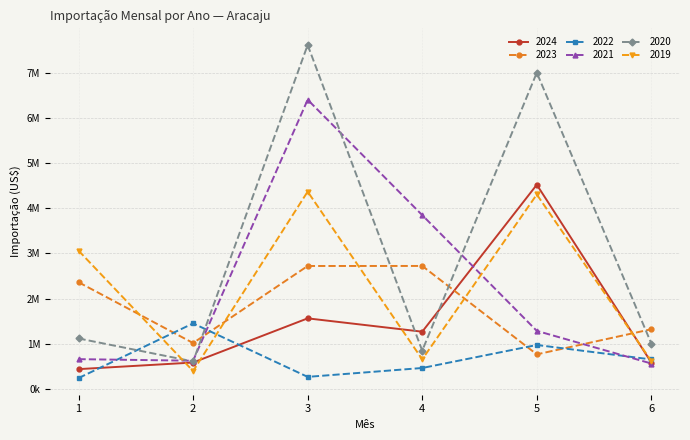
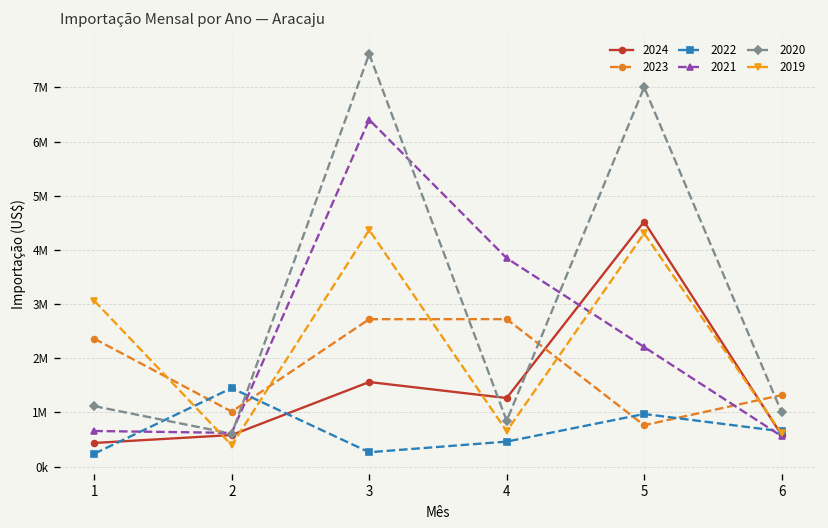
  {
    "2024": {
      "1": 400000,
      "3": 1600000,
      "4": 1300000,
      "5": 4500000
    },
    "2022": {
      "1": 200000,
      "2": 1400000,
      "3": 300000,
      "4": 500000,
      "5": 1000000
    },
    "2021": {
      "1": 700000,
      "3": 6400000,
      "4": 3800000,
-     "5": 1300000
+     "5": 2200000
    },
    "2020": {
      "1": 1100000,
      "3": 7600000,
      "4": 800000,
      "5": 7000000,
      "6": 1000000
    }
  }
